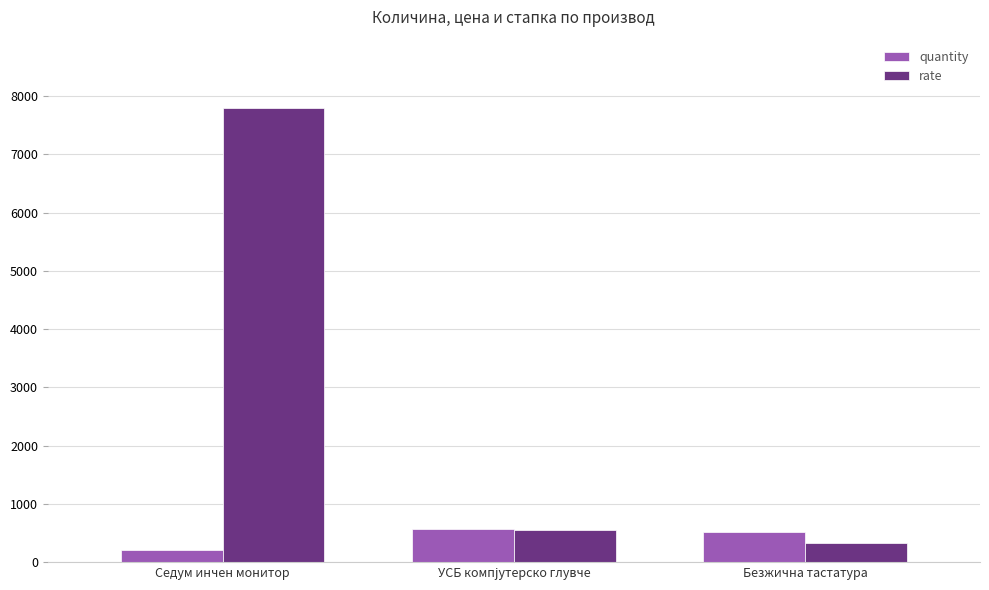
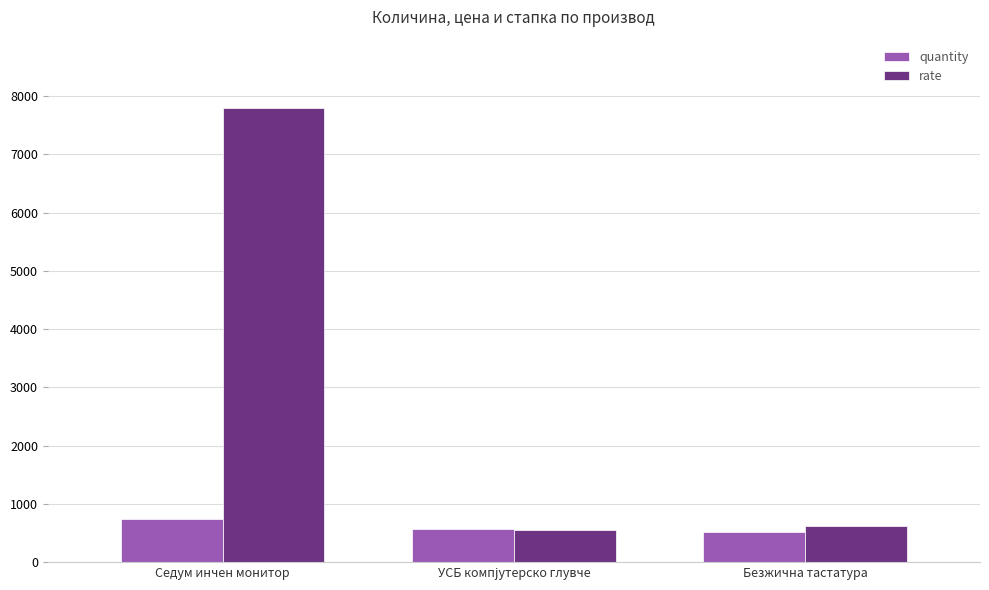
  {
    "quantity": {
-     "Седум инчен монитор": 200,
+     "Седум инчен монитор": 700,
      "УСБ компјутерско глувче": 600,
      "Безжична тастатура": 500
    },
    "rate": {
      "Седум инчен монитор": 7800,
      "УСБ компјутерско глувче": 500,
-     "Безжична тастатура": 300
+     "Безжична тастатура": 600
    }
  }
